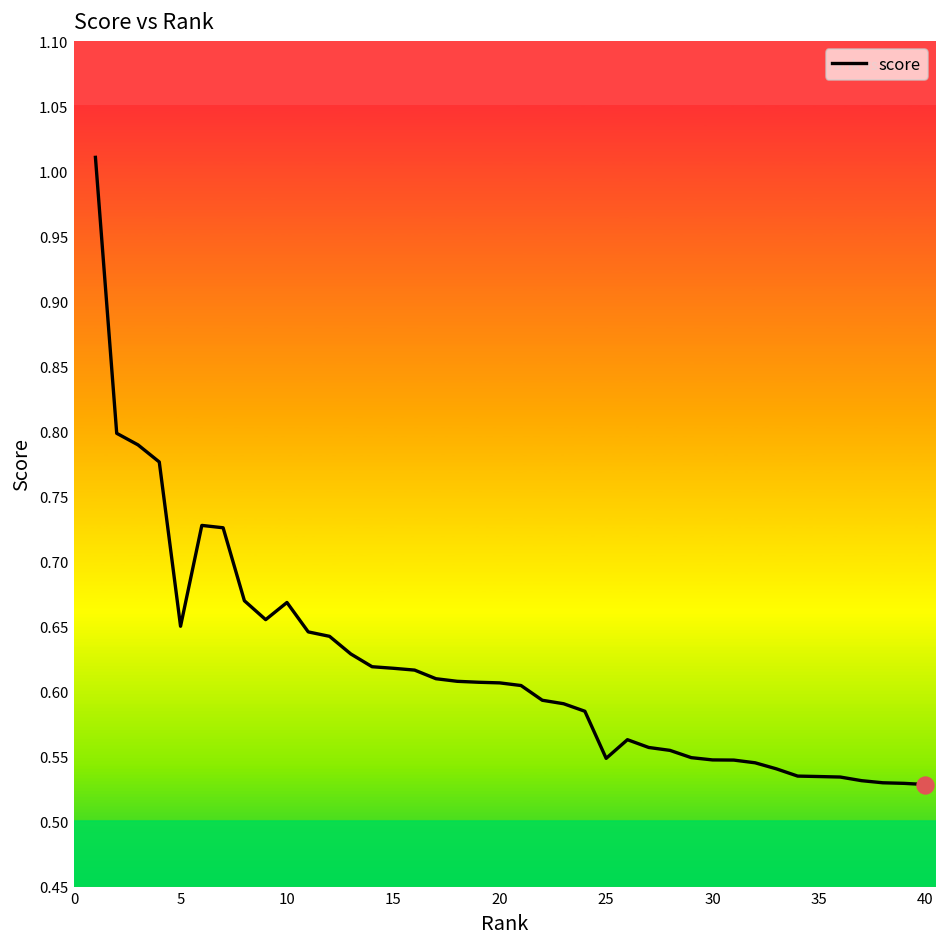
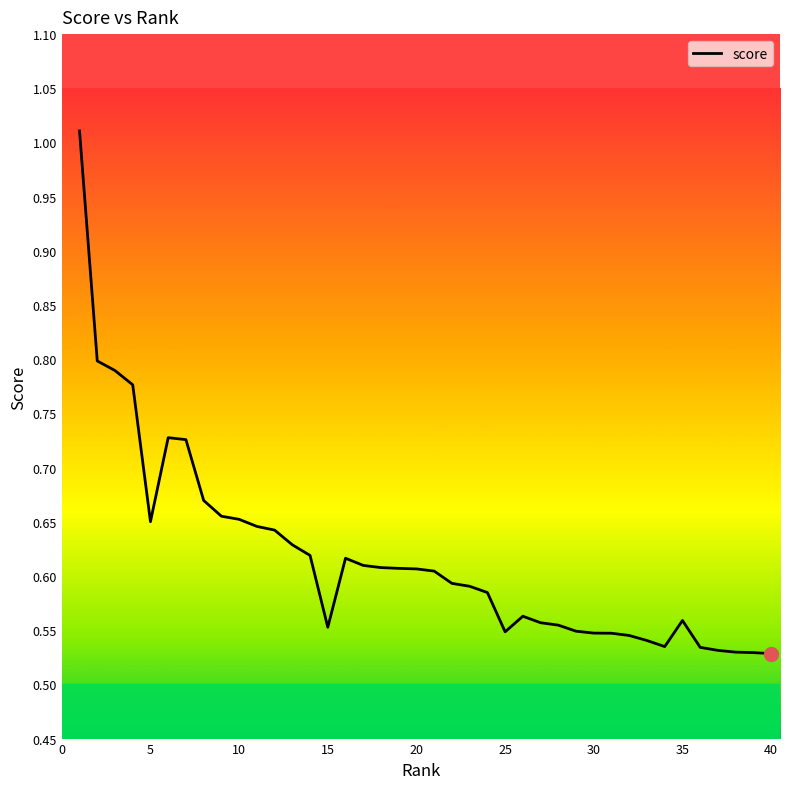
  {
    "score": {
      "5": 0.650,
-     "10": 0.668,
-     "15": 0.618,
+     "10": 0.652,
+     "15": 0.553,
      "20": 0.607,
      "25": 0.549,
      "30": 0.547,
-     "35": 0.535
+     "35": 0.559
    }
  }
